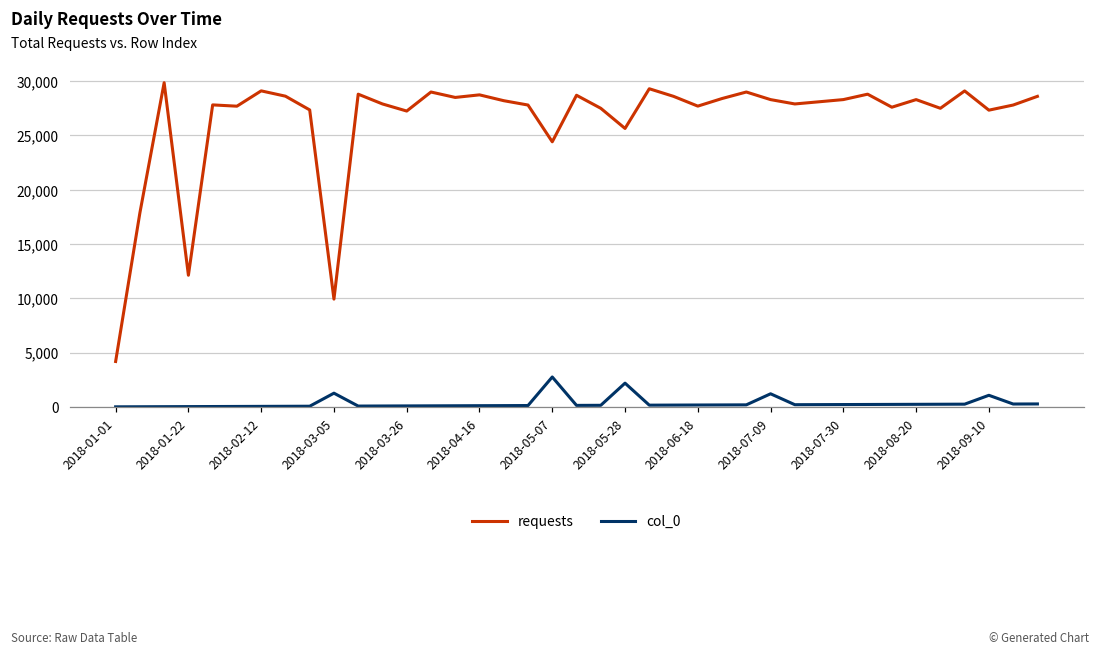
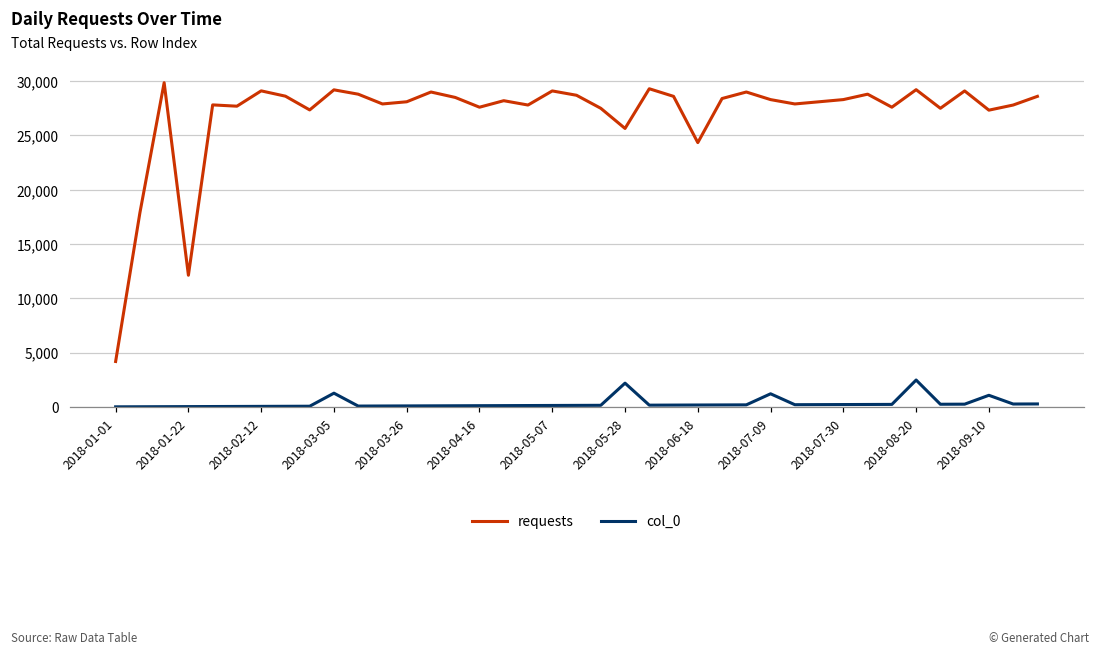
  {
    "requests": {
      "2018-01-01": "4,000",
      "2018-01-22": "12,000",
      "2018-02-12": "29,000",
-     "2018-03-05": "10,000",
-     "2018-03-26": "27,000",
-     "2018-04-16": "29,000",
-     "2018-05-07": "24,000",
+     "2018-03-05": "29,000",
+     "2018-03-26": "28,000",
+     "2018-04-16": "28,000",
+     "2018-05-07": "29,000",
      "2018-05-28": "26,000",
-     "2018-06-18": "28,000",
+     "2018-06-18": "24,000",
      "2018-07-09": "28,000",
      "2018-07-30": "28,000",
-     "2018-08-20": "28,000",
+     "2018-08-20": "29,000",
      "2018-09-10": "27,000"
    },
    "col_0": {
      "2018-01-01": "0",
      "2018-01-22": "0",
      "2018-02-12": "0",
      "2018-03-05": "1,000",
      "2018-03-26": "0",
      "2018-04-16": "0",
-     "2018-05-07": "3,000",
+     "2018-05-07": "0",
      "2018-05-28": "2,000",
      "2018-06-18": "0",
      "2018-07-09": "1,000",
      "2018-07-30": "0",
-     "2018-08-20": "0",
+     "2018-08-20": "2,000",
      "2018-09-10": "1,000"
    }
  }
